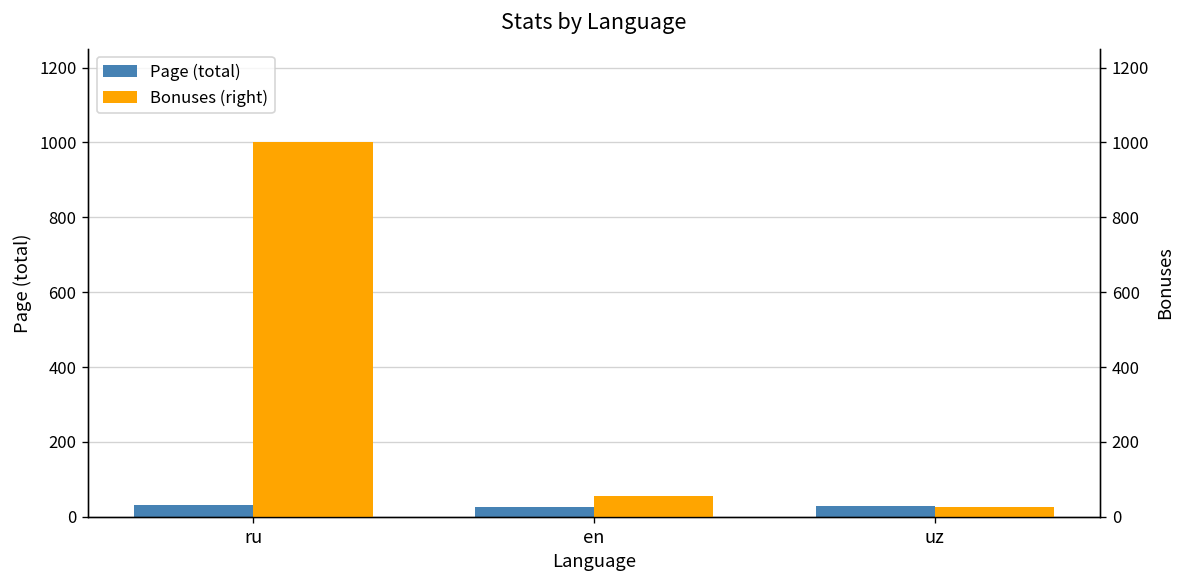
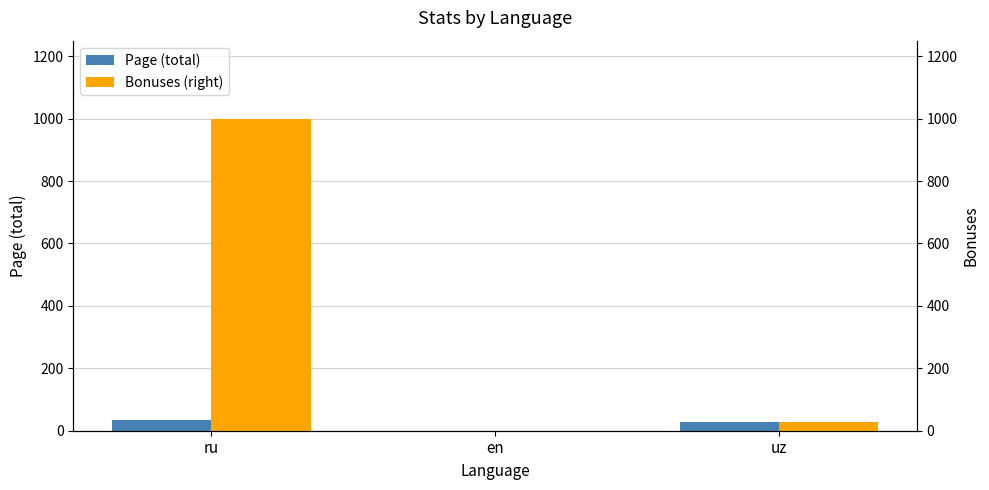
  {
    "Page (total)": {
      "ru": 30,
-     "en": 30,
+     "en": 0,
      "uz": 30
    },
    "Bonuses (right)": {
      "ru": 1000,
-     "en": 60,
+     "en": 0,
      "uz": 30
    }
  }
